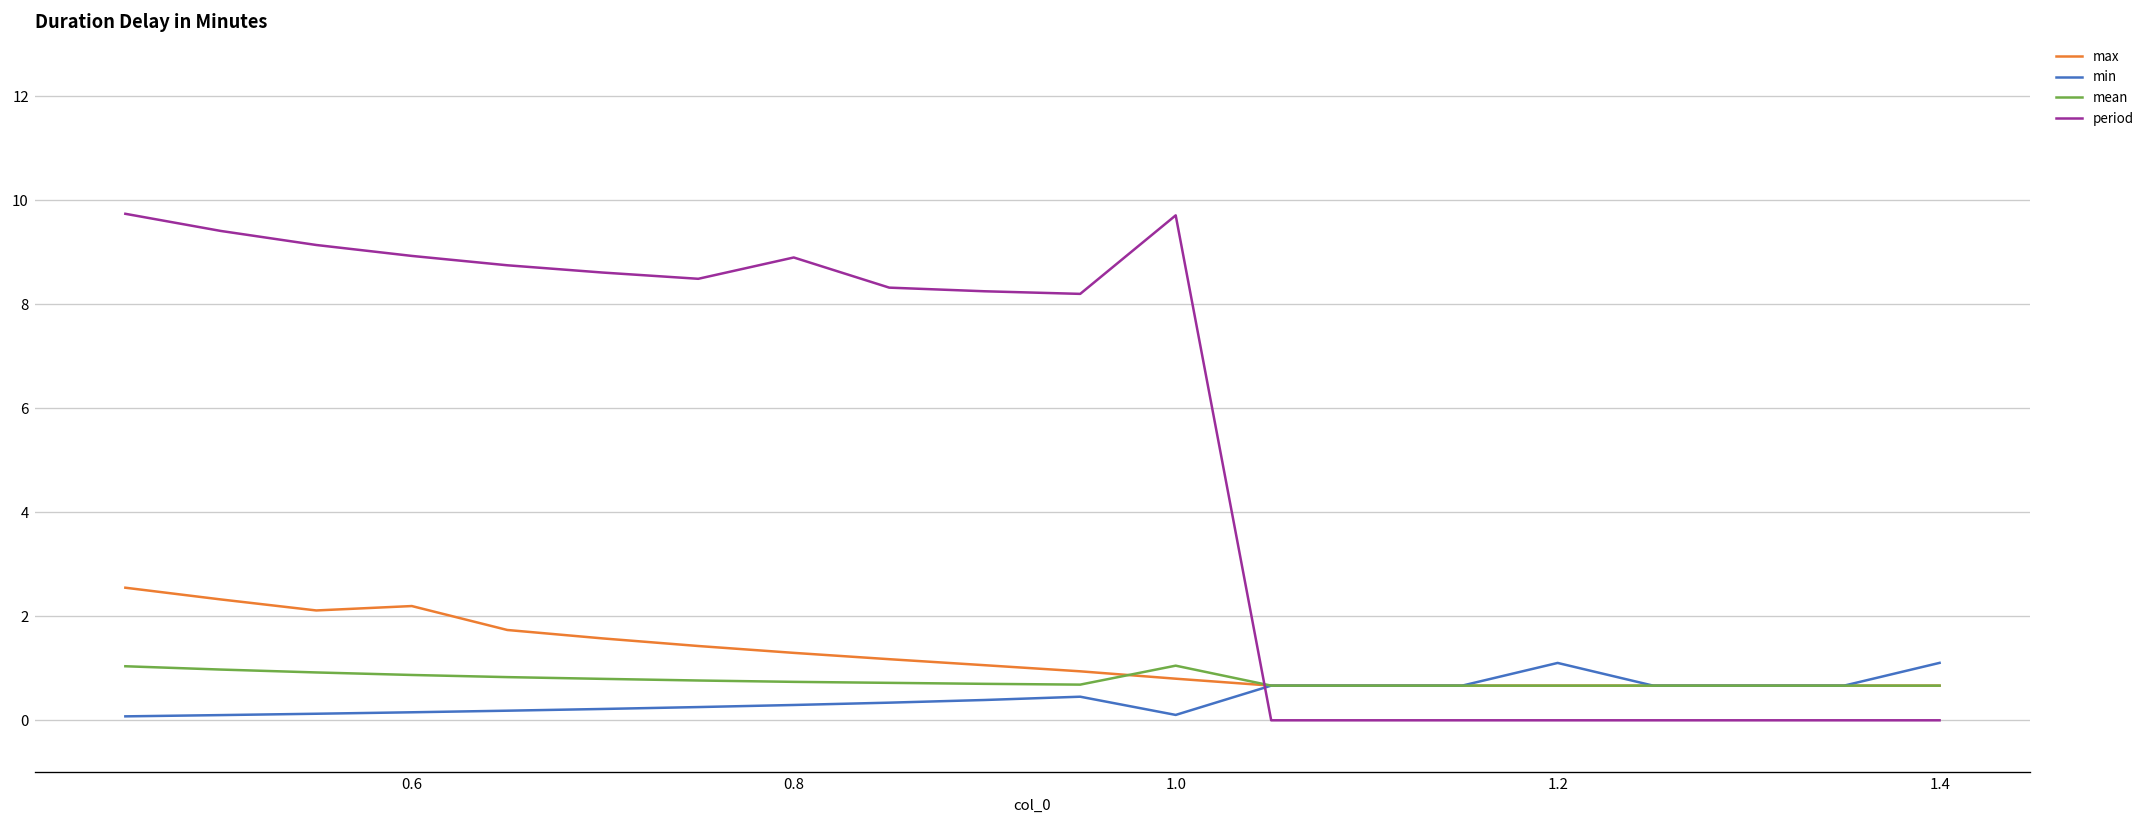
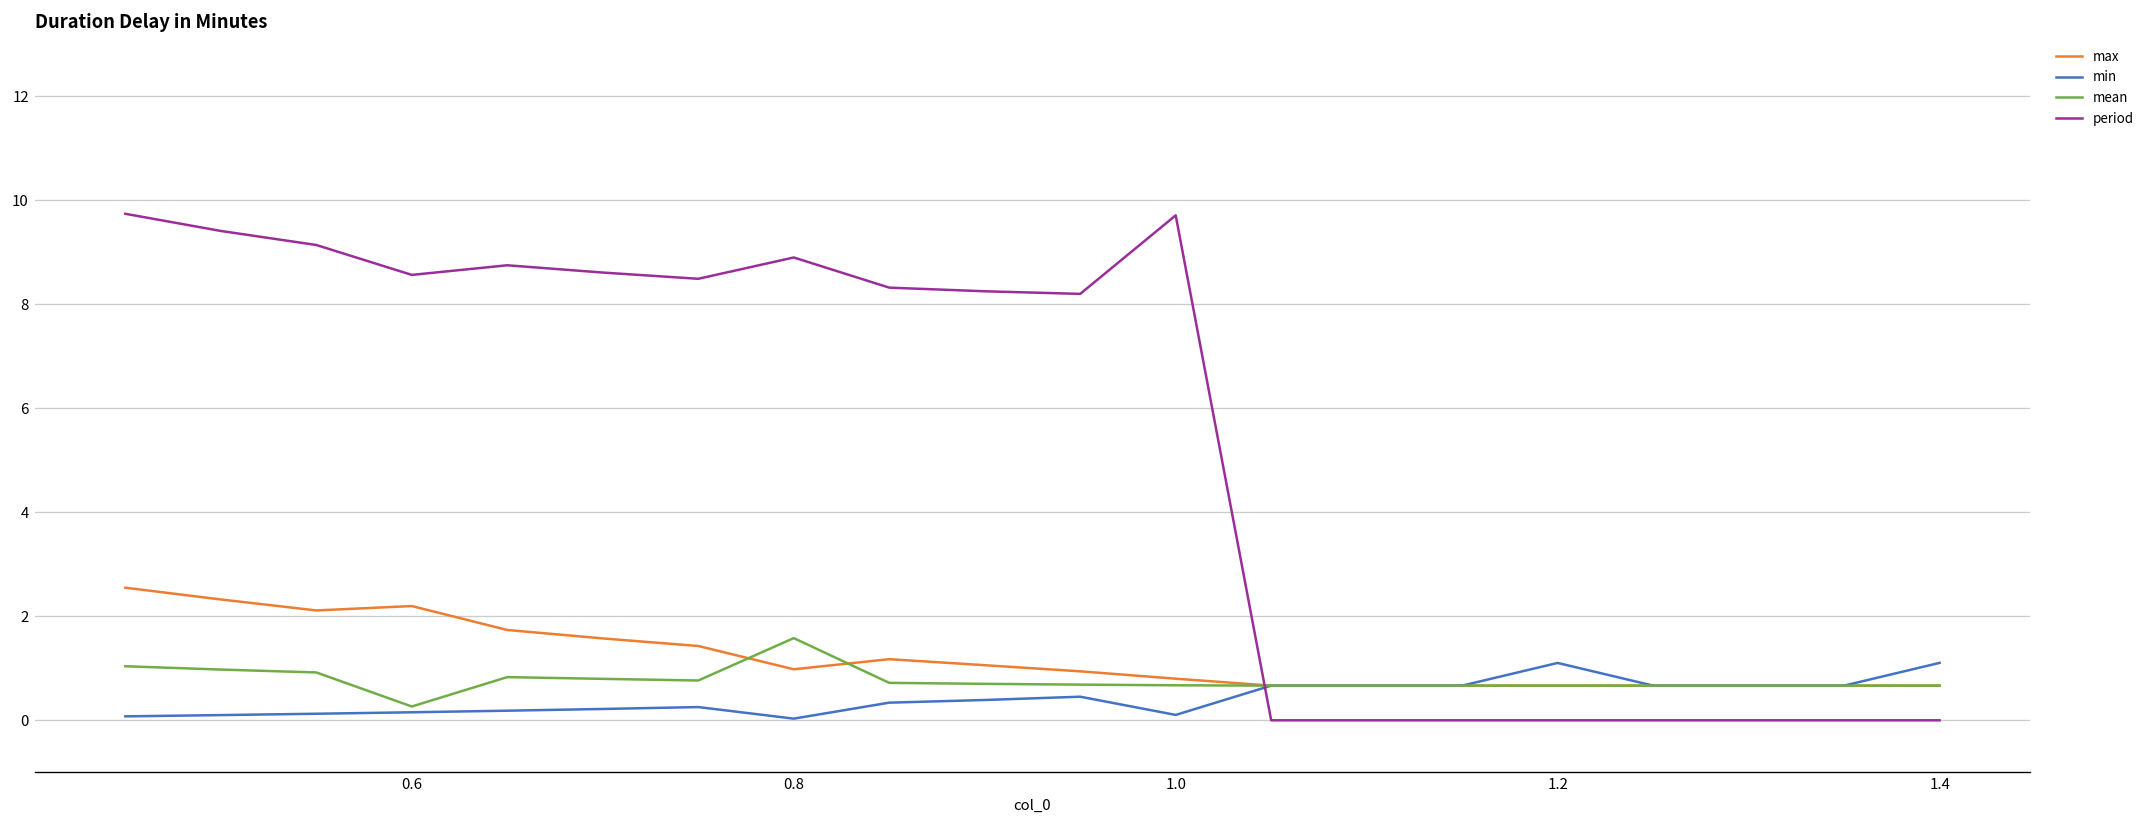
  {
    "max": {
      "0.6": 2.2,
-     "0.8": 1.3,
+     "0.8": 1.0,
      "1.0": 0.8
    },
    "min": {
      "0.6": 0.2,
-     "0.8": 0.3,
+     "0.8": 0.0,
      "1.0": 0.1,
      "1.2": 1.1,
      "1.4": 1.1
    },
    "mean": {
-     "0.6": 0.9,
-     "0.8": 0.7,
-     "1.0": 1.1
+     "0.6": 0.3,
+     "0.8": 1.6,
+     "1.0": 0.7
    },
    "period": {
-     "0.6": 8.9,
+     "0.6": 8.6,
      "0.8": 8.9,
      "1.0": 9.7,
      "1.2": 0.0,
      "1.4": 0.0
    }
  }
